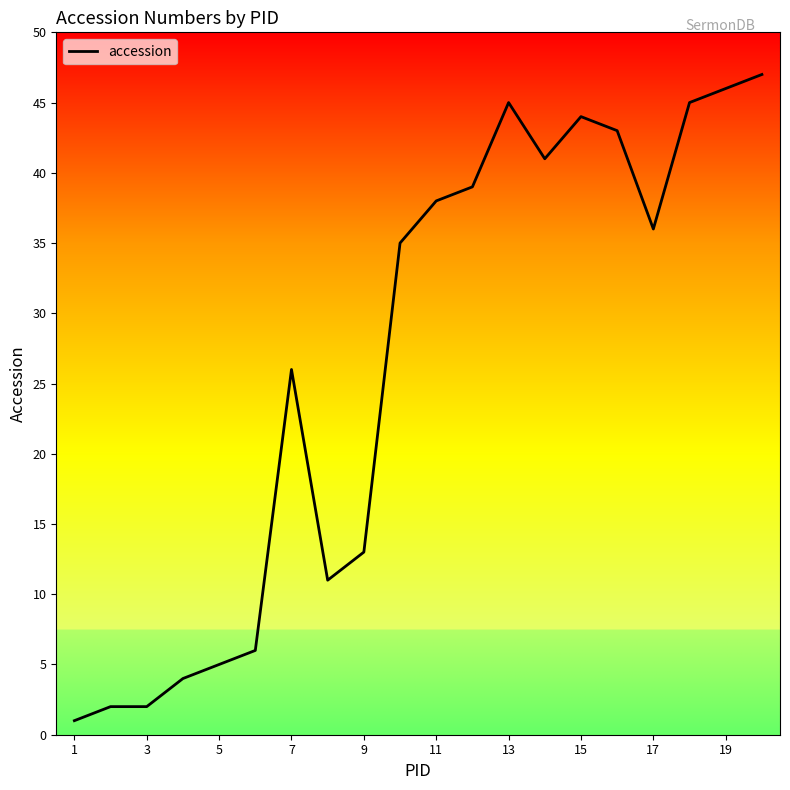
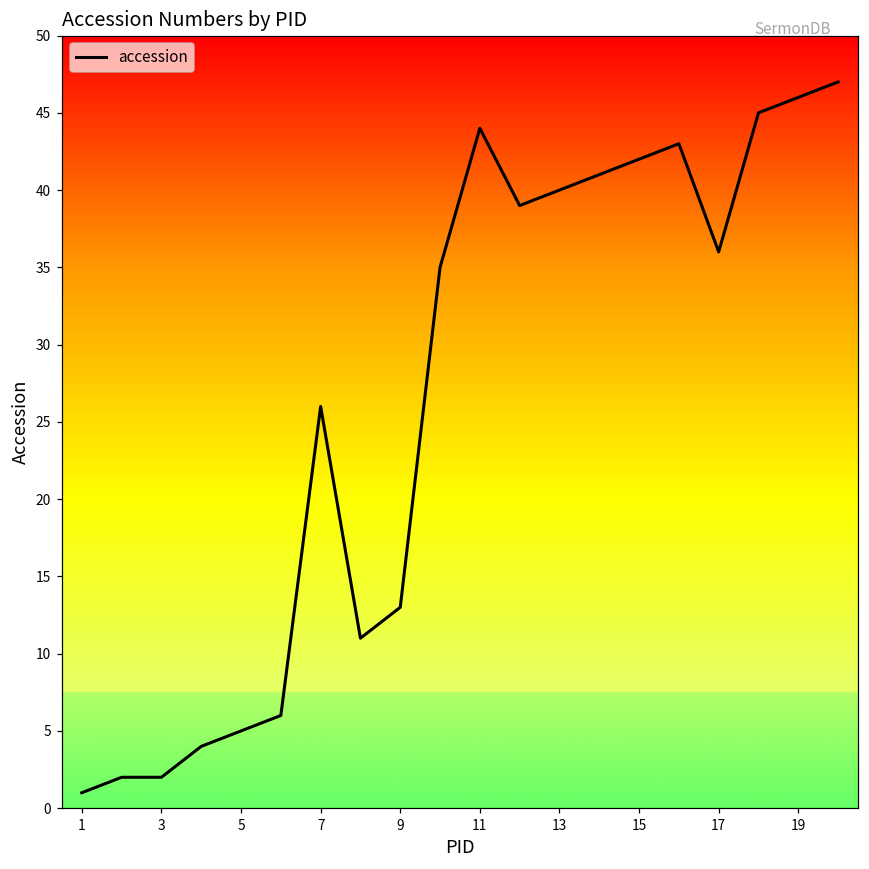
  {
    "1": 1,
    "3": 2,
    "5": 5,
    "7": 26,
    "9": 13,
-   "11": 38,
-   "13": 45,
-   "15": 44,
+   "11": 44,
+   "13": 40,
+   "15": 42,
    "17": 36,
    "19": 46
  }
